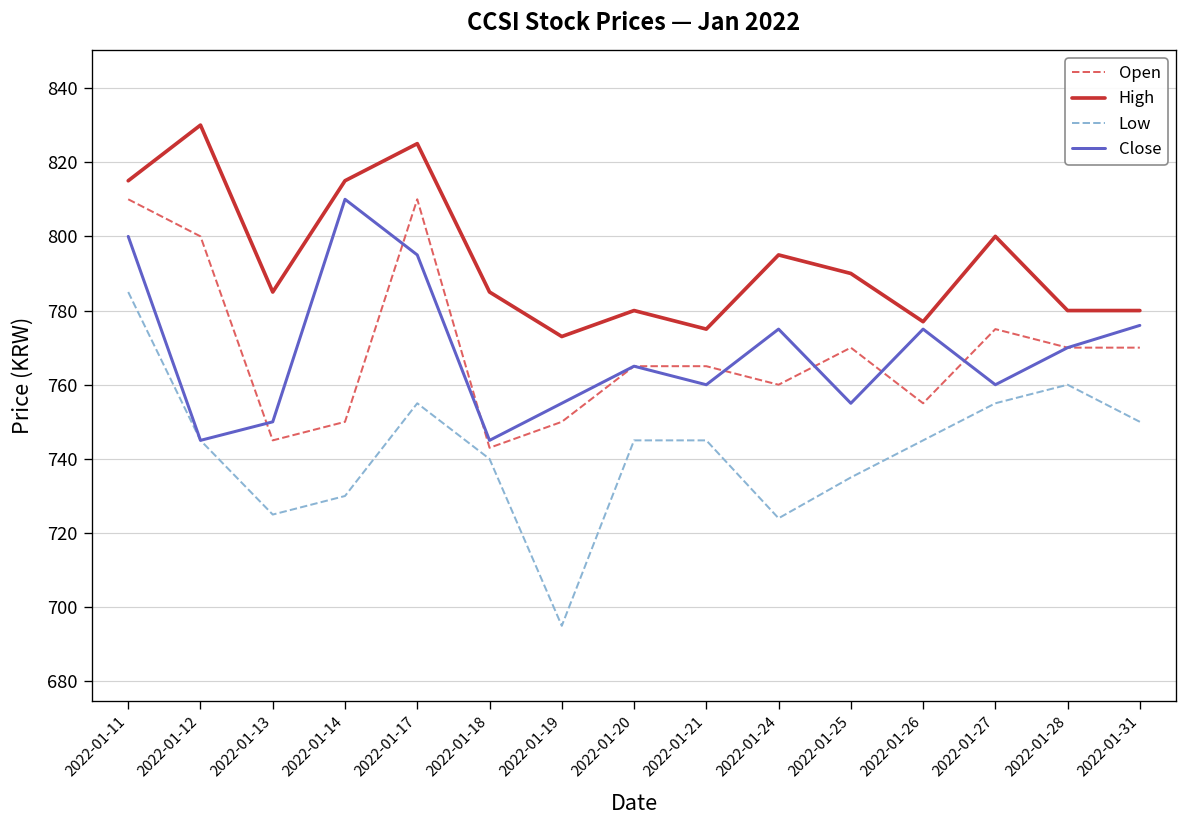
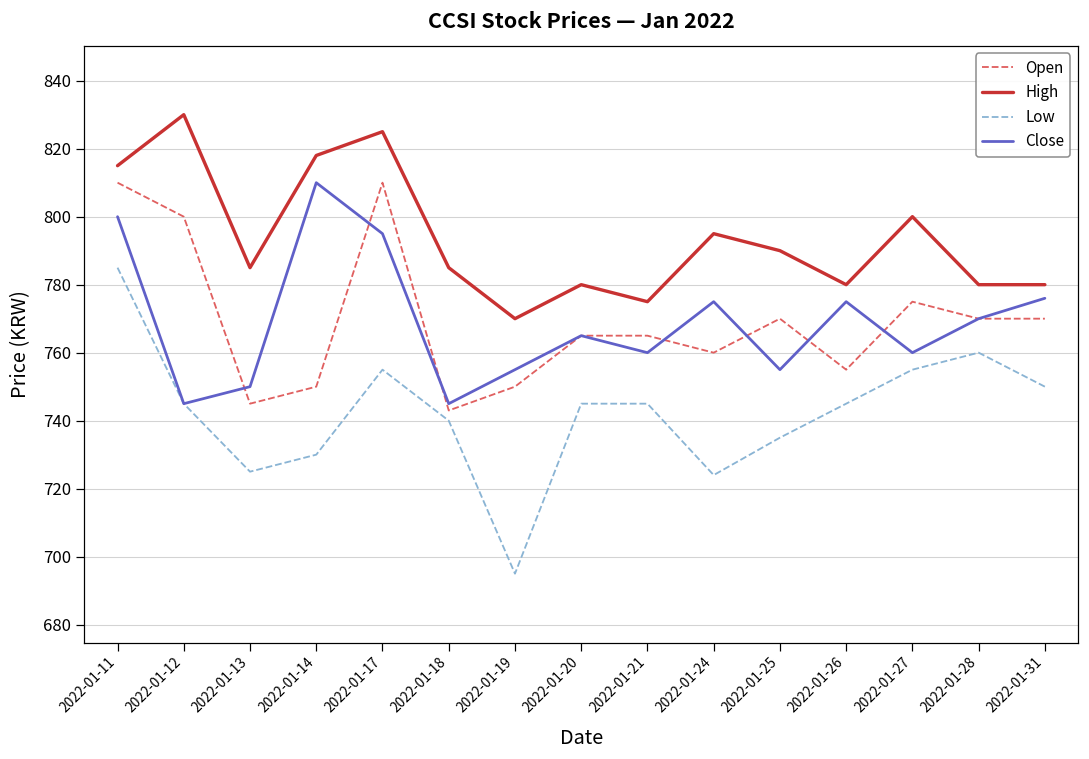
  {
    "Open": {
      "2022-01-11": 810,
      "2022-01-12": 800,
      "2022-01-13": 745,
      "2022-01-14": 750,
      "2022-01-17": 810,
      "2022-01-18": 743,
      "2022-01-19": 750,
      "2022-01-21": 765,
      "2022-01-24": 760,
      "2022-01-25": 770,
      "2022-01-26": 755,
      "2022-01-27": 775,
      "2022-01-31": 770
    },
    "High": {
      "2022-01-11": 815,
      "2022-01-12": 830,
      "2022-01-13": 785,
-     "2022-01-14": 815,
+     "2022-01-14": 818,
      "2022-01-17": 825,
      "2022-01-18": 785,
-     "2022-01-19": 773,
+     "2022-01-19": 770,
      "2022-01-20": 780,
      "2022-01-21": 775,
      "2022-01-24": 795,
      "2022-01-25": 790,
-     "2022-01-26": 777,
+     "2022-01-26": 780,
      "2022-01-27": 800,
      "2022-01-28": 780,
      "2022-01-31": 780
    },
    "Low": {
      "2022-01-11": 785,
      "2022-01-13": 725,
      "2022-01-14": 730,
      "2022-01-17": 755,
      "2022-01-18": 740,
      "2022-01-19": 695,
      "2022-01-20": 745,
      "2022-01-21": 745,
      "2022-01-24": 724,
      "2022-01-25": 735,
      "2022-01-26": 745,
      "2022-01-27": 755,
      "2022-01-28": 760,
      "2022-01-31": 750
    },
    "Close": {
      "2022-01-11": 800,
      "2022-01-13": 750,
      "2022-01-14": 810,
      "2022-01-17": 795,
      "2022-01-18": 745,
      "2022-01-19": 755,
      "2022-01-21": 760,
      "2022-01-24": 775,
      "2022-01-25": 755,
      "2022-01-26": 775,
      "2022-01-27": 760,
      "2022-01-31": 776
    }
  }
